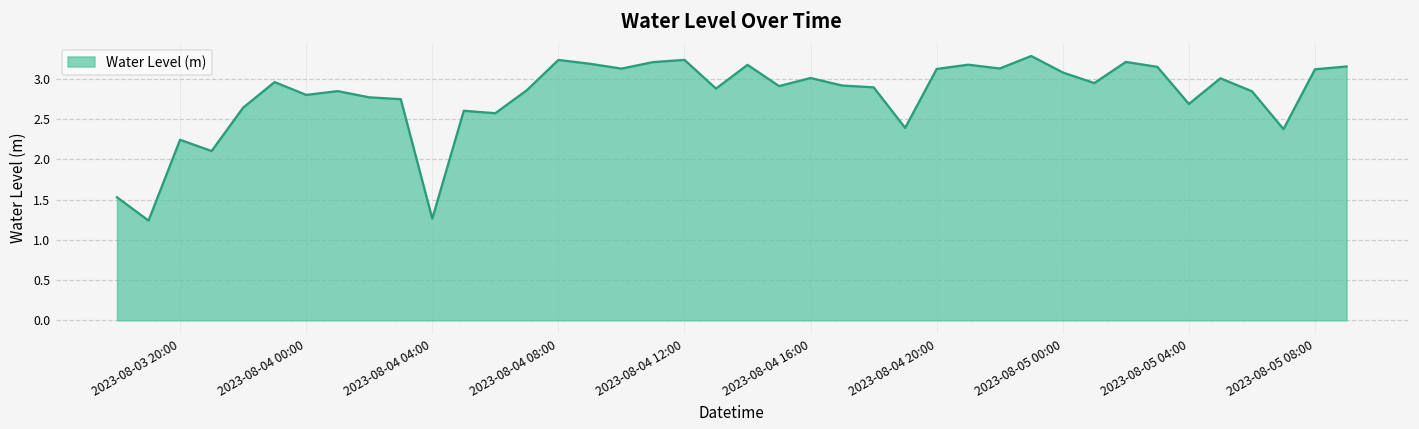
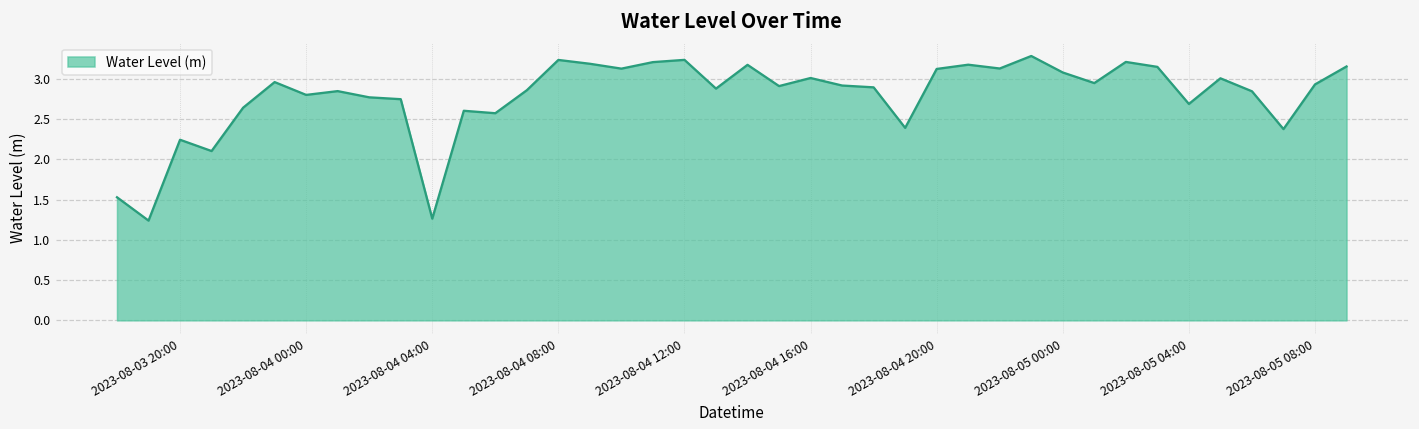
  {
    "2023-08-03 20:00": 2.2,
    "2023-08-04 00:00": 2.8,
    "2023-08-04 04:00": 1.3,
    "2023-08-04 08:00": 3.2,
    "2023-08-04 12:00": 3.2,
    "2023-08-04 16:00": 3.0,
    "2023-08-04 20:00": 3.1,
    "2023-08-05 00:00": 3.1,
    "2023-08-05 04:00": 2.7,
-   "2023-08-05 08:00": 3.1
+   "2023-08-05 08:00": 2.9
  }
